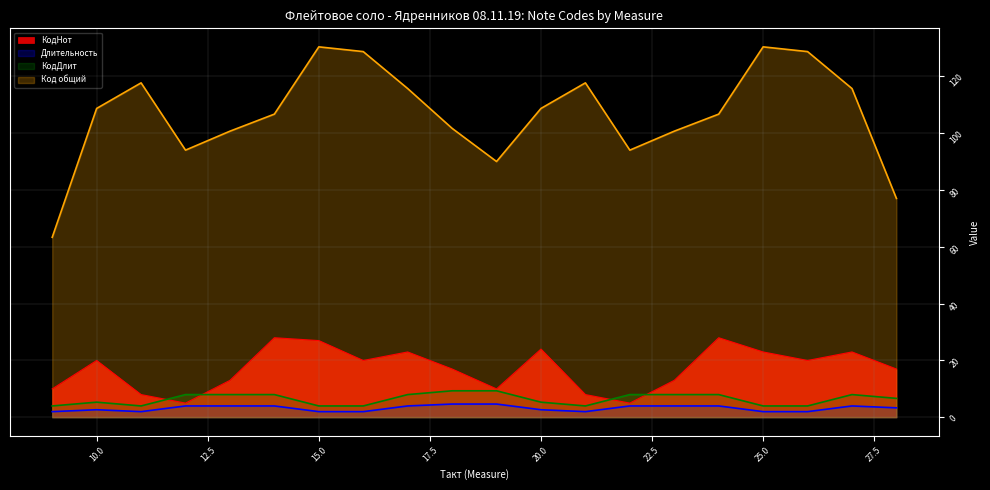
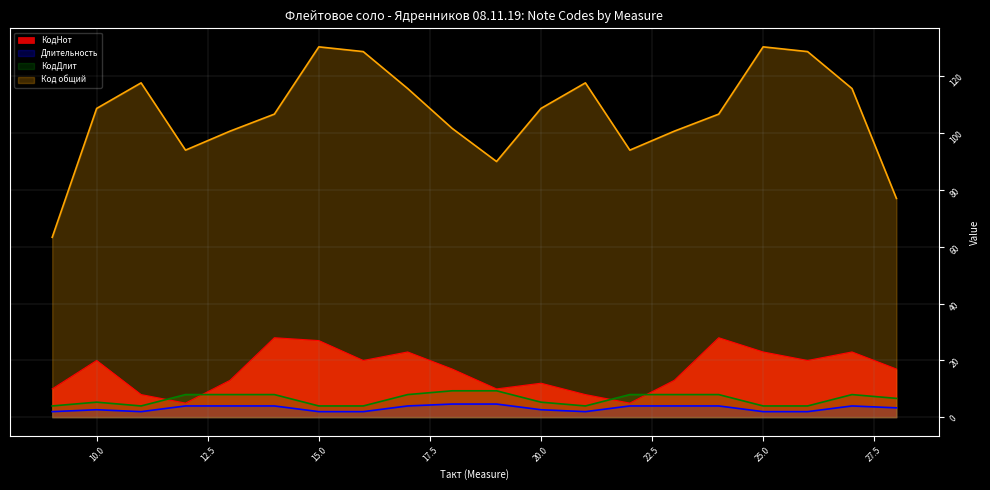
  {
    "КодНот": {
      "10.0": 20,
      "15.0": 27,
-     "20.0": 24,
+     "20.0": 12,
      "25.0": 23
    },
    "Длительность": {
      "10.0": 3,
      "15.0": 2,
      "20.0": 3,
      "25.0": 2
    },
    "КодДлит": {
      "10.0": 5,
      "15.0": 4,
      "20.0": 5,
      "25.0": 4
    },
    "Код общий": {
      "10.0": 109,
      "15.0": 130,
      "20.0": 109,
      "25.0": 130
    }
  }
